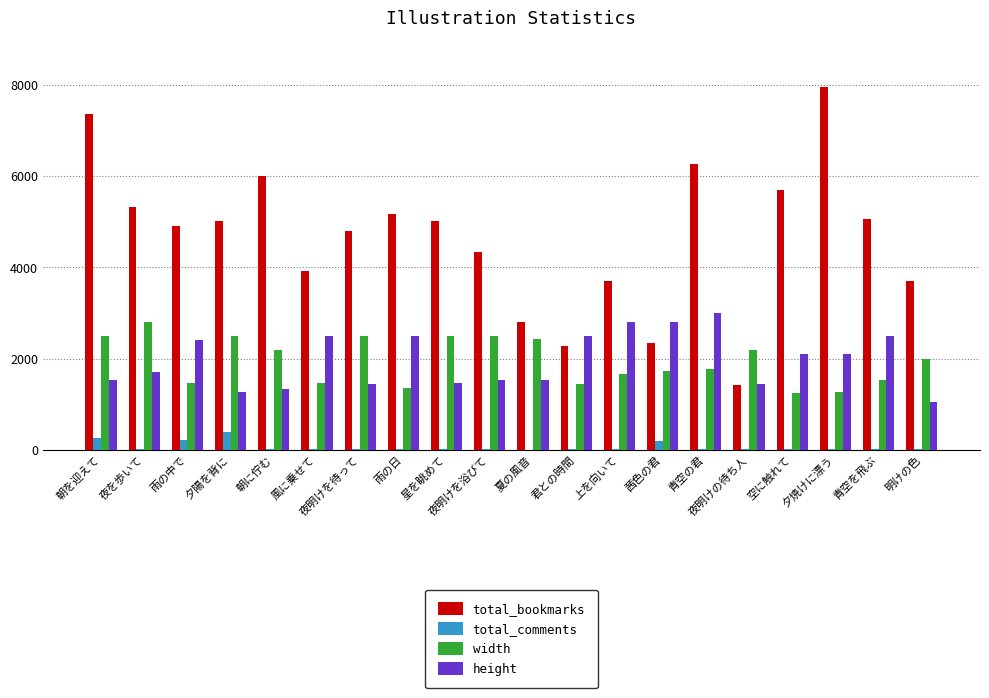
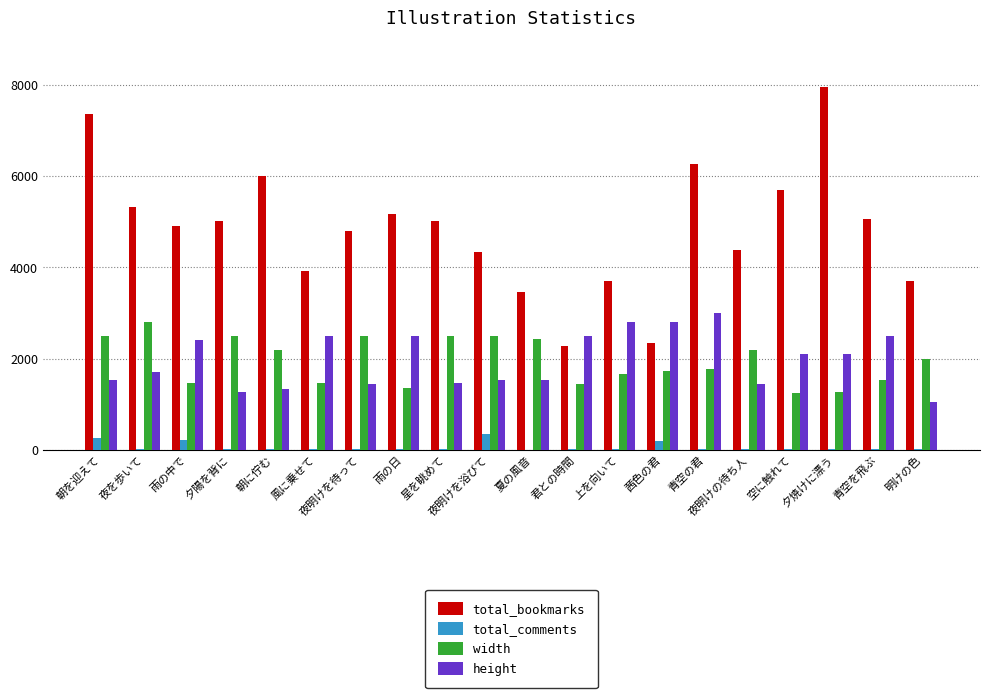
  {
    "total_bookmarks": {
      "朝を迎えて": 7400,
      "夜を歩いて": 5300,
      "雨の中で": 4900,
      "夕陽を背に": 5000,
      "朝に佇む": 6000,
      "風に乗せて": 3900,
      "夜明けを待って": 4800,
      "雨の日": 5200,
      "星を眺めて": 5000,
      "夜明けを浴びて": 4300,
-     "夏の風音": 2800,
+     "夏の風音": 3500,
      "君との時間": 2300,
      "上を向いて": 3700,
      "茜色の君": 2400,
      "青空の君": 6300,
-     "夜明けの待ち人": 1400,
+     "夜明けの待ち人": 4400,
      "空に触れて": 5700,
      "夕焼けに漂う": 8000,
      "青空を飛ぶ": 5100,
      "明けの色": 3700
    },
    "total_comments": {
      "朝を迎えて": 300,
      "雨の中で": 200,
-     "夕陽を背に": 400,
-     "夜明けを浴びて": 0,
+     "夕陽を背に": 0,
+     "夜明けを浴びて": 300,
      "茜色の君": 200
    },
    "width": {
      "朝を迎えて": 2500,
      "夜を歩いて": 2800,
      "雨の中で": 1500,
      "夕陽を背に": 2500,
      "朝に佇む": 2200,
      "風に乗せて": 1500,
      "夜明けを待って": 2500,
      "雨の日": 1400,
      "星を眺めて": 2500,
      "夜明けを浴びて": 2500,
      "夏の風音": 2400,
      "君との時間": 1400,
      "上を向いて": 1700,
      "茜色の君": 1700,
      "青空の君": 1800,
      "夜明けの待ち人": 2200,
      "空に触れて": 1300,
      "夕焼けに漂う": 1300,
      "青空を飛ぶ": 1500,
      "明けの色": 2000
    },
    "height": {
      "朝を迎えて": 1500,
      "夜を歩いて": 1700,
      "雨の中で": 2400,
      "夕陽を背に": 1300,
      "朝に佇む": 1300,
      "風に乗せて": 2500,
      "夜明けを待って": 1500,
      "雨の日": 2500,
      "星を眺めて": 1500,
      "夜明けを浴びて": 1500,
      "夏の風音": 1500,
      "君との時間": 2500,
      "上を向いて": 2800,
      "茜色の君": 2800,
      "青空の君": 3000,
      "夜明けの待ち人": 1400,
      "空に触れて": 2100,
      "夕焼けに漂う": 2100,
      "青空を飛ぶ": 2500,
      "明けの色": 1100
    }
  }
